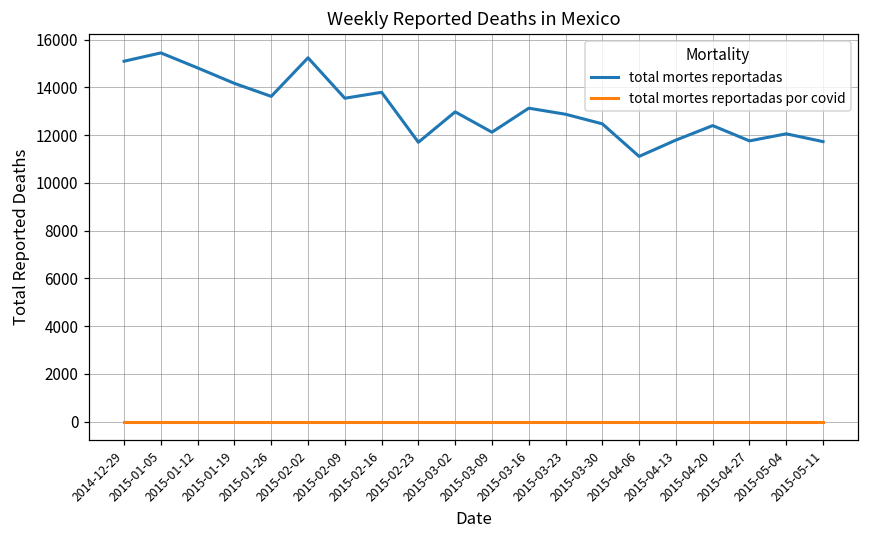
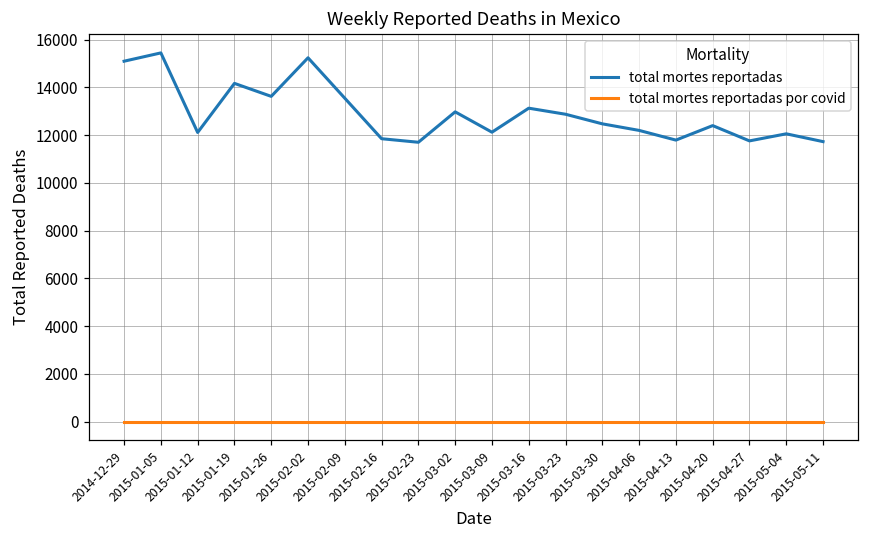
  {
    "total mortes reportadas": {
      "2014-12-29": 15100,
      "2015-01-05": 15400,
-     "2015-01-12": 14800,
+     "2015-01-12": 12100,
      "2015-01-19": 14200,
      "2015-01-26": 13600,
      "2015-02-02": 15200,
      "2015-02-09": 13600,
-     "2015-02-16": 13800,
+     "2015-02-16": 11900,
      "2015-02-23": 11700,
      "2015-03-02": 13000,
      "2015-03-09": 12100,
      "2015-03-16": 13100,
      "2015-03-23": 12900,
      "2015-03-30": 12500,
-     "2015-04-06": 11100,
+     "2015-04-06": 12200,
      "2015-04-13": 11800,
      "2015-04-20": 12400,
      "2015-04-27": 11800,
      "2015-05-04": 12100,
      "2015-05-11": 11700
    },
    "total mortes reportadas por covid": {
      "2014-12-29": 0,
      "2015-01-05": 0,
      "2015-01-12": 0,
      "2015-01-19": 0,
      "2015-01-26": 0,
      "2015-02-02": 0,
      "2015-02-09": 0,
      "2015-02-16": 0,
      "2015-02-23": 0,
      "2015-03-02": 0,
      "2015-03-09": 0,
      "2015-03-16": 0,
      "2015-03-23": 0,
      "2015-03-30": 0,
      "2015-04-06": 0,
      "2015-04-13": 0,
      "2015-04-20": 0,
      "2015-04-27": 0,
      "2015-05-04": 0,
      "2015-05-11": 0
    }
  }
